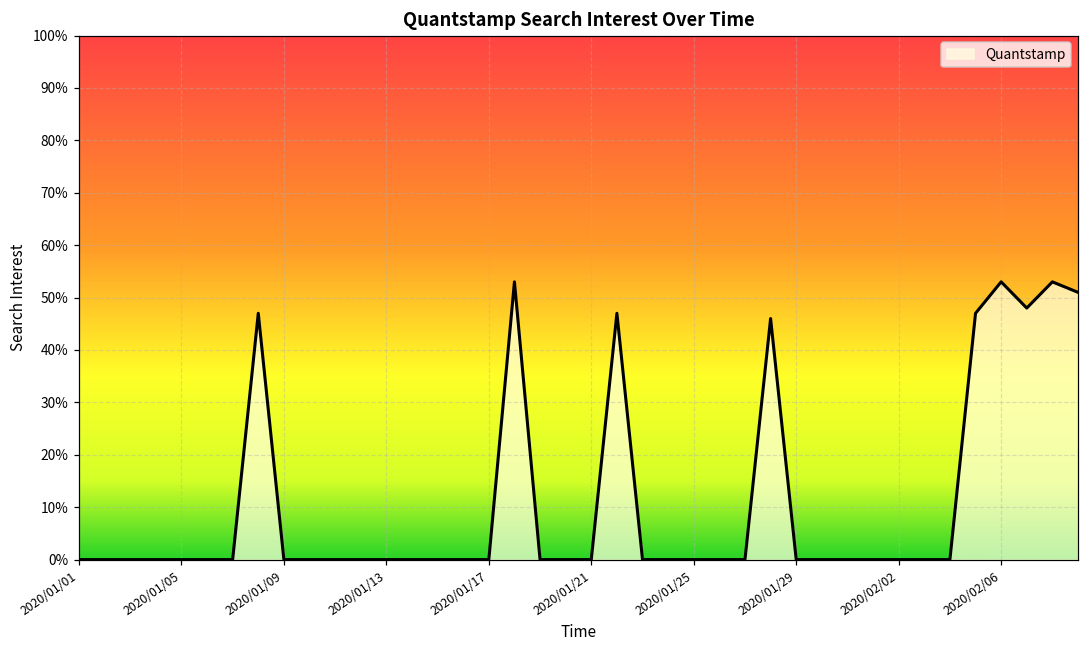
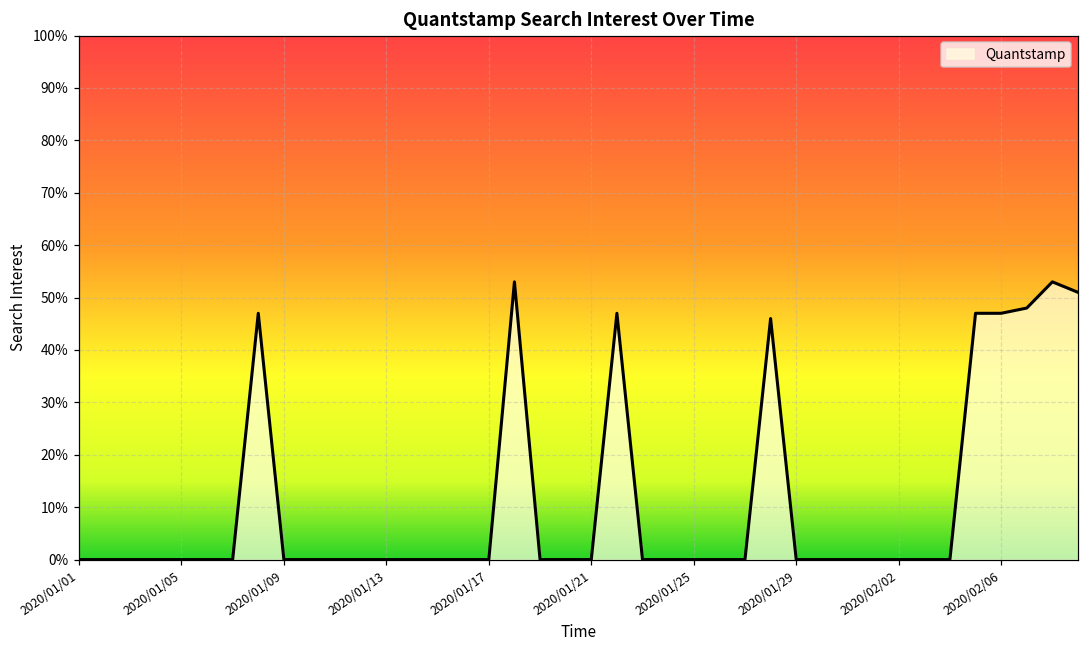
  {
    "2020/01/01": "0%",
    "2020/01/05": "0%",
    "2020/01/09": "0%",
    "2020/01/13": "0%",
    "2020/01/17": "0%",
    "2020/01/21": "0%",
    "2020/01/25": "0%",
    "2020/01/29": "0%",
    "2020/02/02": "0%",
-   "2020/02/06": "53%"
+   "2020/02/06": "47%"
  }
